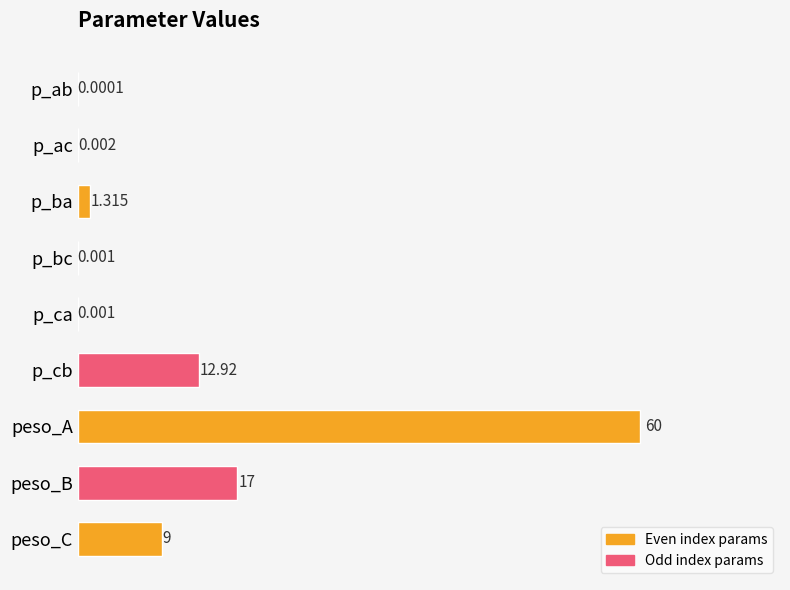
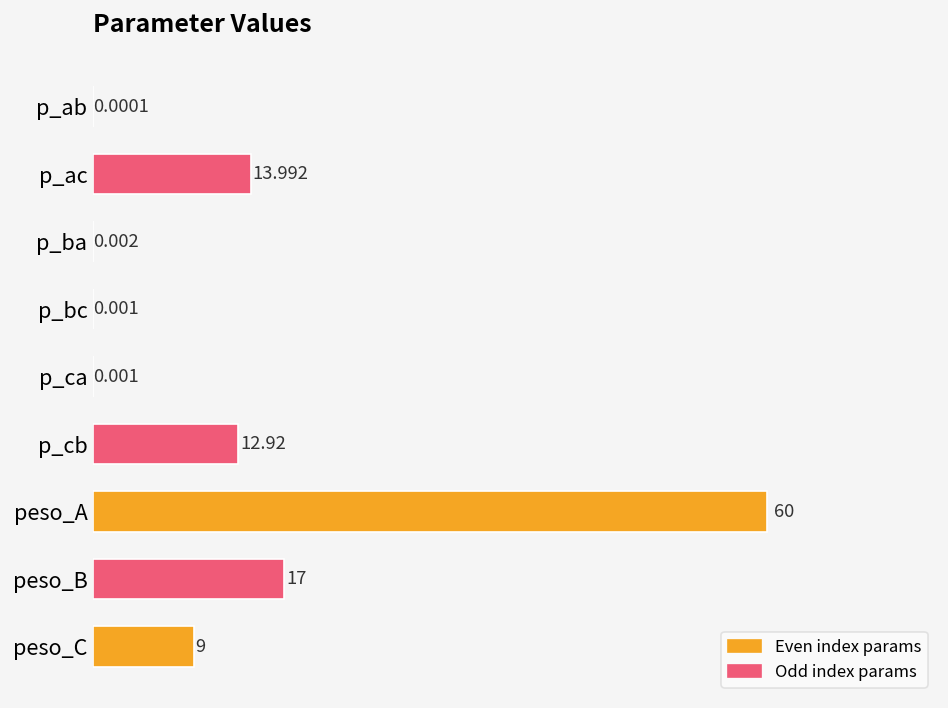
  {
    "p_ab": 0.0001,
-   "p_ac": 0.002,
-   "p_ba": 1.315,
+   "p_ac": 13.992,
+   "p_ba": 0.002,
    "p_bc": 0.001,
    "p_ca": 0.001,
    "p_cb": 12.92,
    "peso_A": 60,
    "peso_B": 17,
    "peso_C": 9
  }
